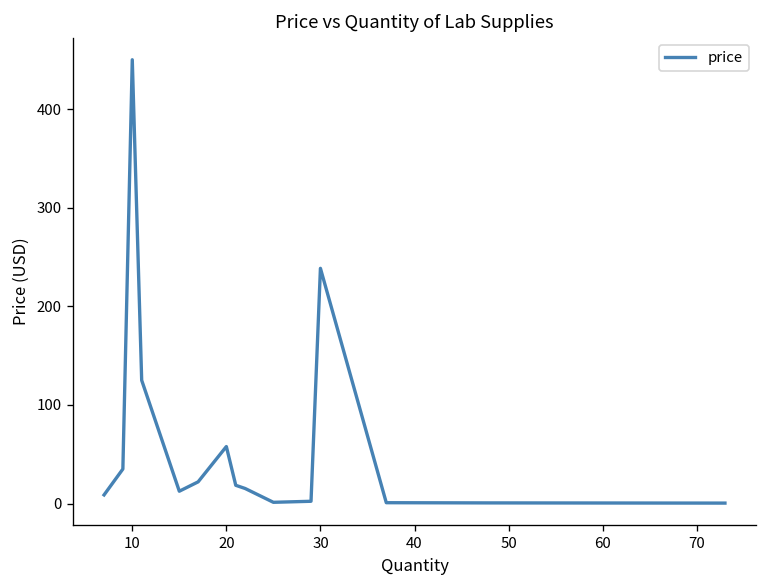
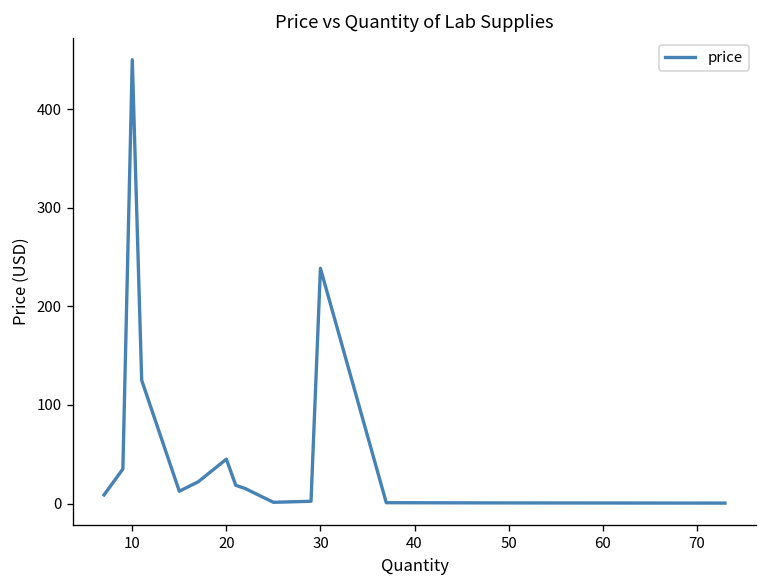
  {
    "10": 450,
-   "20": 60,
+   "20": 50,
    "30": 240
  }
